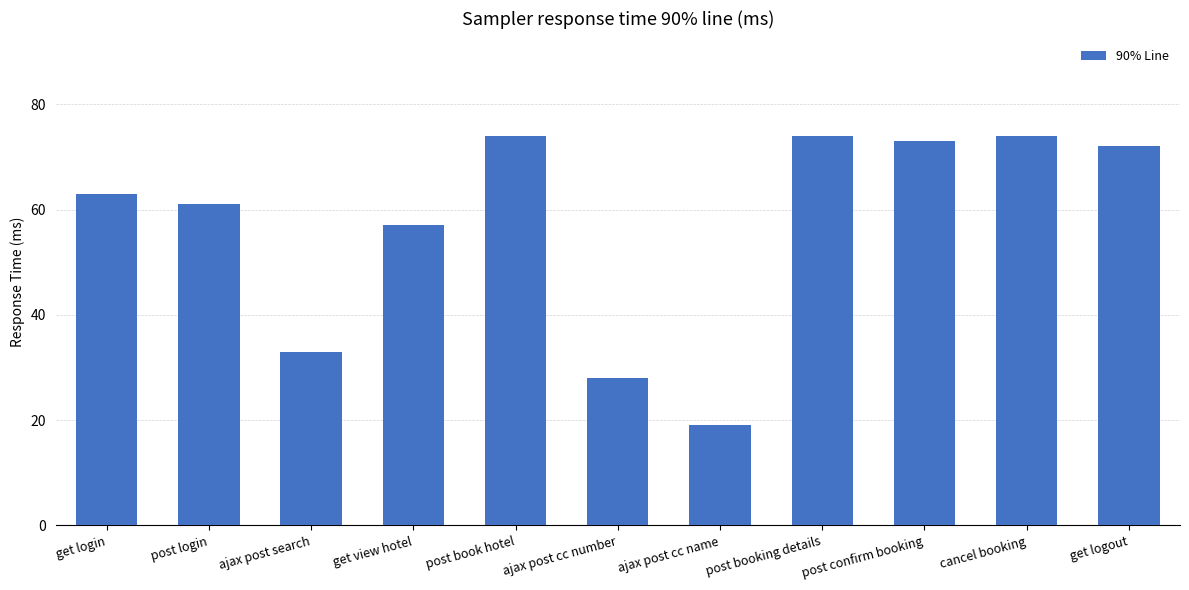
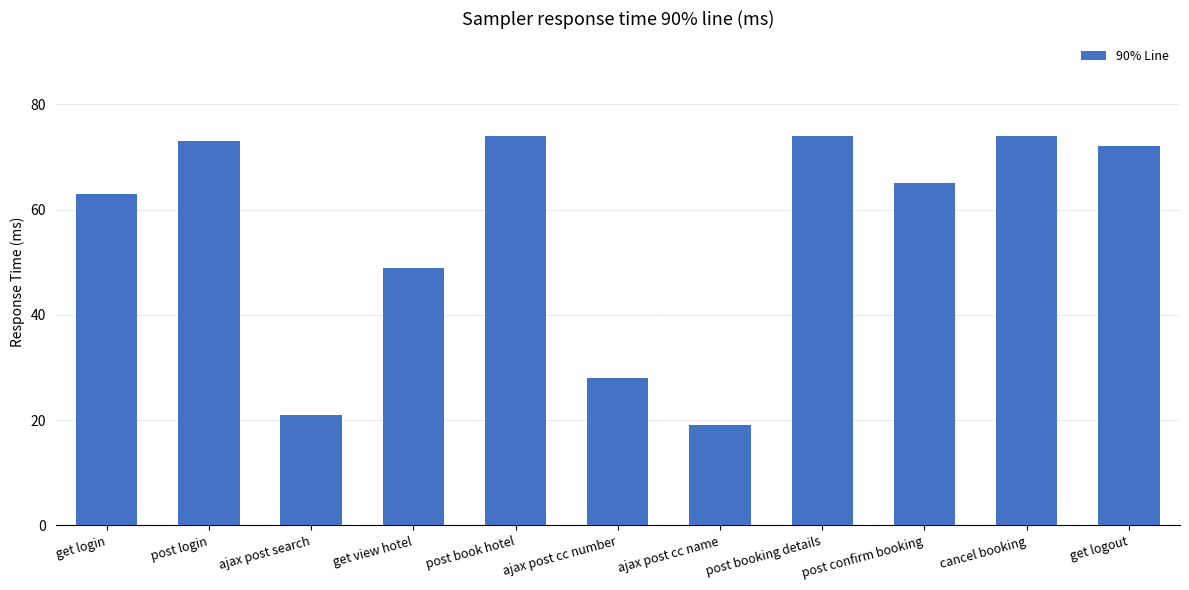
  {
    "get login": 63,
-   "post login": 61,
-   "ajax post search": 33,
-   "get view hotel": 57,
+   "post login": 73,
+   "ajax post search": 21,
+   "get view hotel": 49,
    "post book hotel": 74,
    "ajax post cc number": 28,
    "ajax post cc name": 19,
    "post booking details": 74,
-   "post confirm booking": 73,
+   "post confirm booking": 65,
    "cancel booking": 74,
    "get logout": 72
  }
